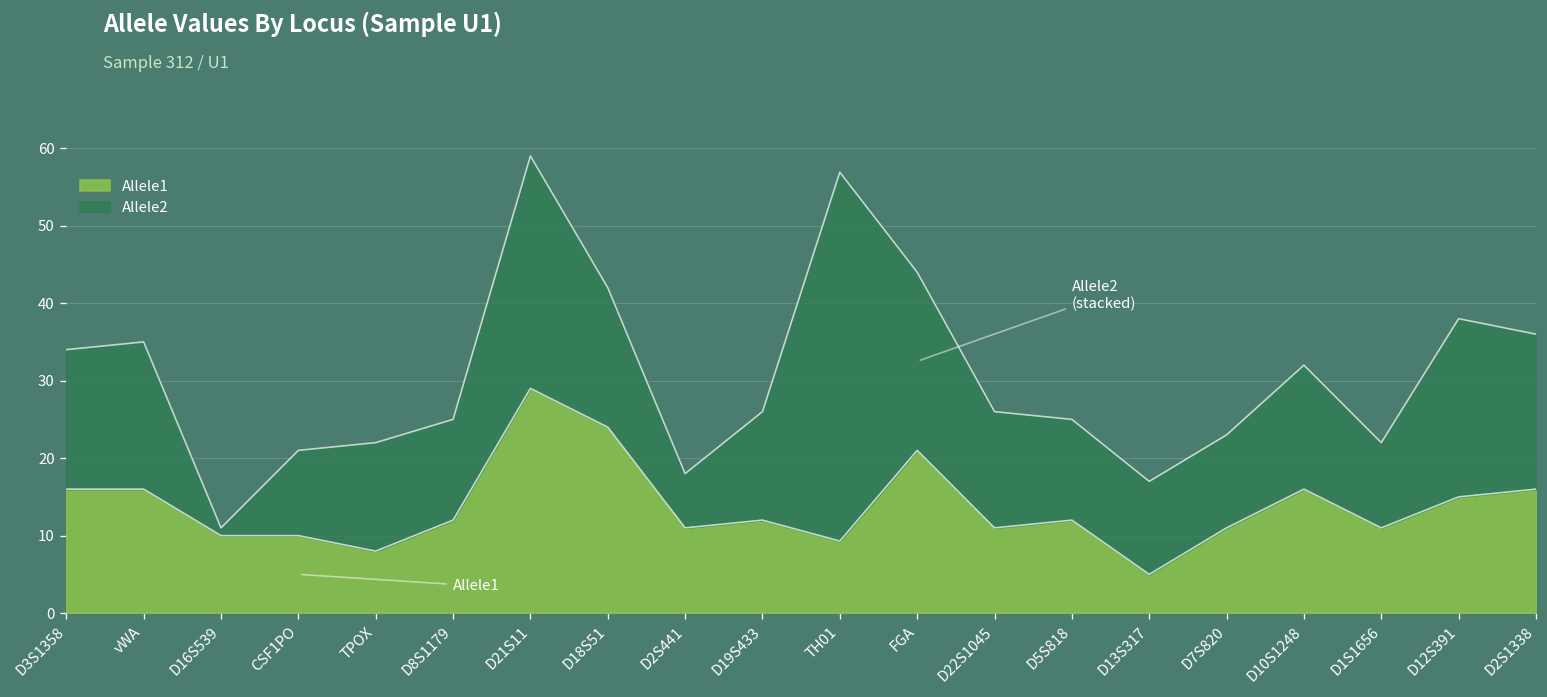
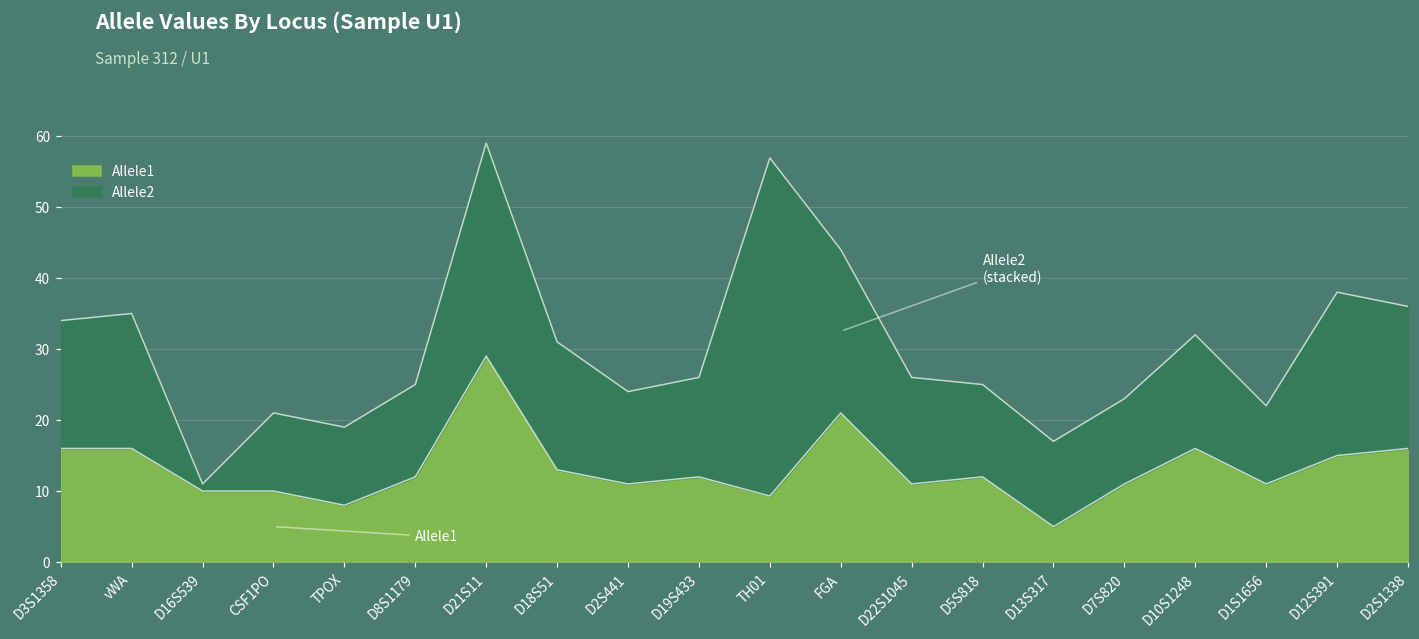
  {
    "Allele1": {
      "D3S1358": 16,
      "vWA": 16,
      "D16S539": 10,
      "CSF1PO": 10,
      "TPOX": 8,
      "D8S1179": 12,
      "D21S11": 29,
-     "D18S51": 24,
+     "D18S51": 13,
      "D2S441": 11,
      "D19S433": 12,
      "TH01": 9,
      "FGA": 21,
      "D22S1045": 11,
      "D5S818": 12,
      "D13S317": 5,
      "D7S820": 11,
      "D10S1248": 16,
      "D1S1656": 11,
      "D12S391": 15,
      "D2S1338": 16
    },
    "Allele2": {
      "D3S1358": 18,
      "vWA": 19,
      "D16S539": 1,
      "CSF1PO": 11,
-     "TPOX": 14,
+     "TPOX": 11,
      "D8S1179": 13,
      "D21S11": 30,
      "D18S51": 18,
-     "D2S441": 7,
+     "D2S441": 13,
      "D19S433": 14,
      "TH01": 48,
      "FGA": 23,
      "D22S1045": 15,
      "D5S818": 13,
      "D13S317": 12,
      "D7S820": 12,
      "D10S1248": 16,
      "D1S1656": 11,
      "D12S391": 23,
      "D2S1338": 20
    }
  }
